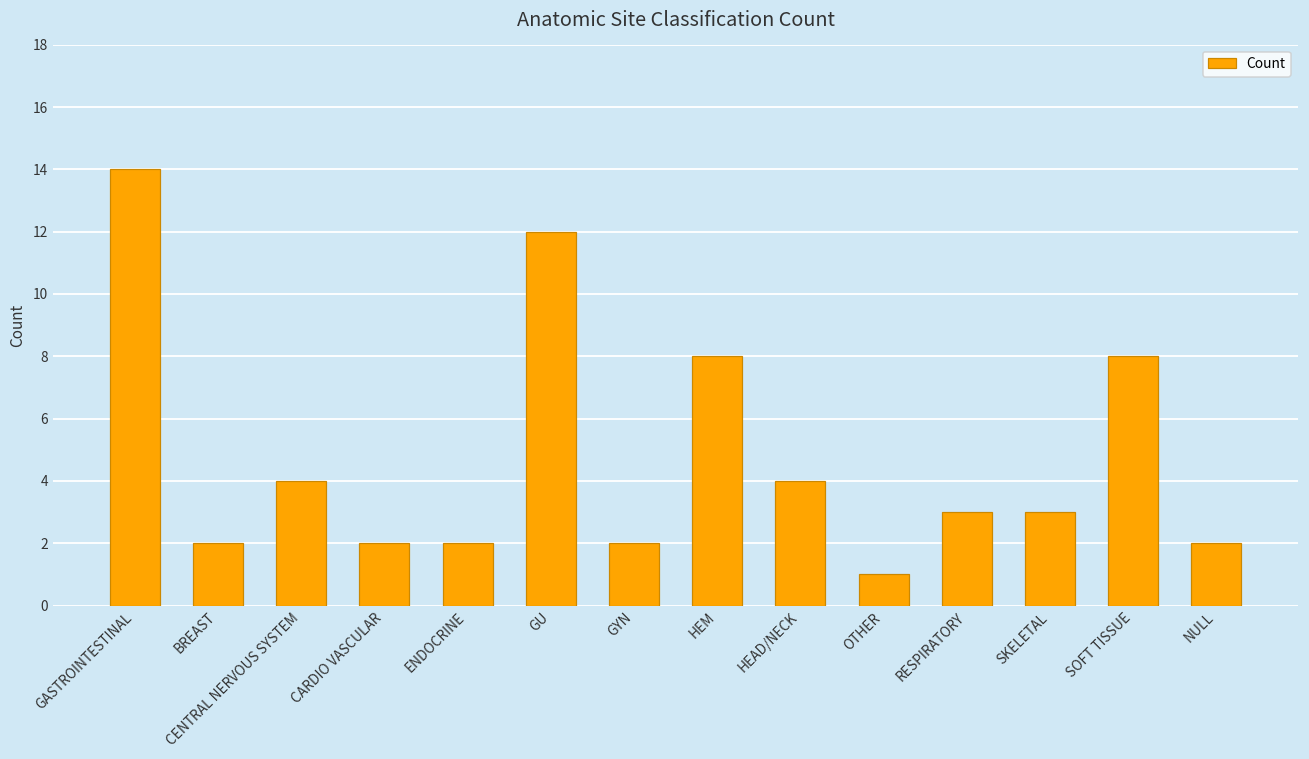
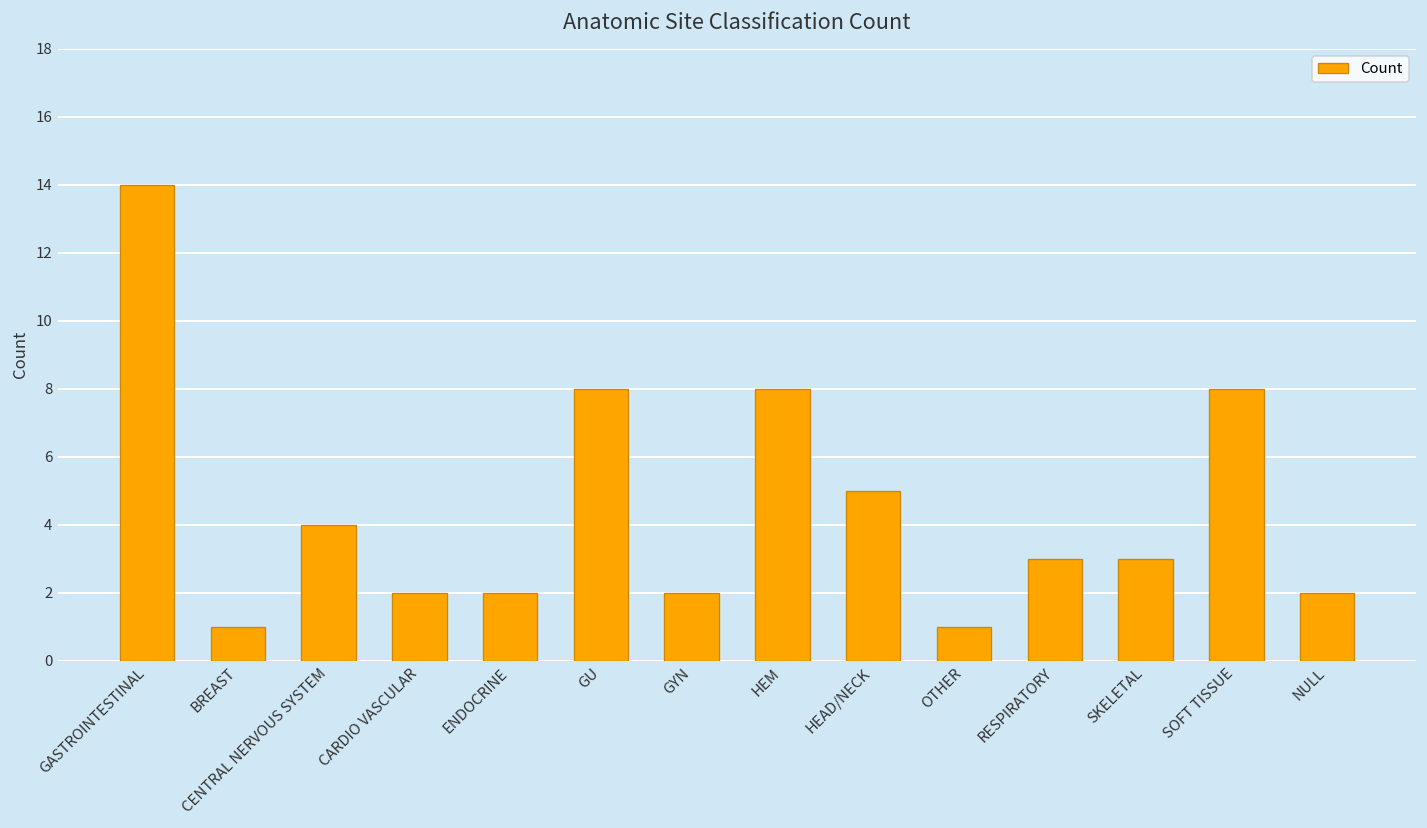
  {
    "GASTROINTESTINAL": 14,
-   "BREAST": 2,
+   "BREAST": 1,
    "CENTRAL NERVOUS SYSTEM": 4,
    "CARDIO VASCULAR": 2,
    "ENDOCRINE": 2,
-   "GU": 12,
+   "GU": 8,
    "GYN": 2,
    "HEM": 8,
-   "HEAD/NECK": 4,
+   "HEAD/NECK": 5,
    "OTHER": 1,
    "RESPIRATORY": 3,
    "SKELETAL": 3,
    "SOFT TISSUE": 8,
    "NULL": 2
  }
